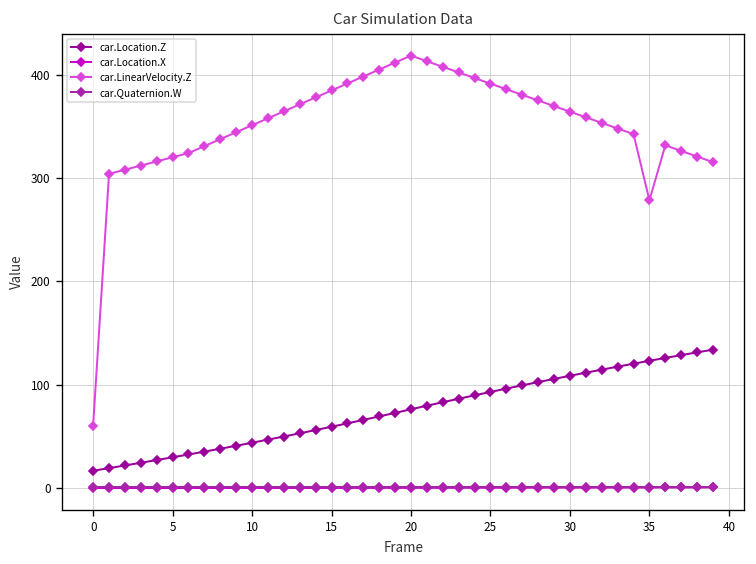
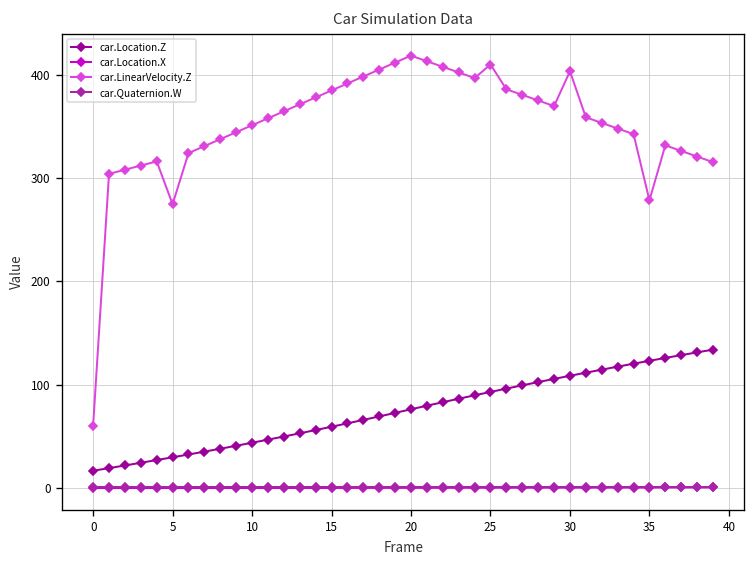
  {
    "car.LinearVelocity.Z": {
      "0": 60,
-     "5": 320,
+     "5": 270,
      "10": 350,
      "15": 380,
      "20": 420,
-     "25": 390,
-     "30": 360,
+     "25": 410,
+     "30": 400,
      "35": 280
    }
  }
